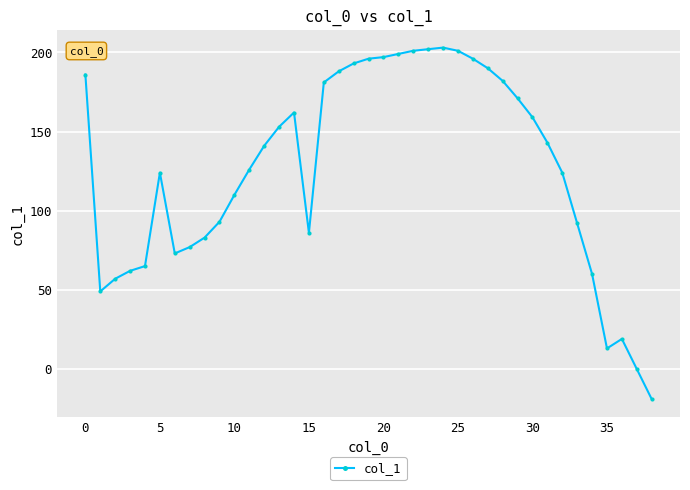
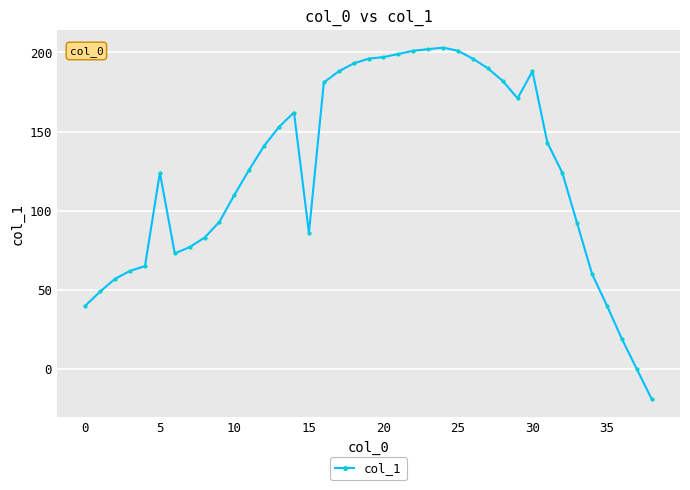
  {
-   "0": 186,
+   "0": 40,
    "5": 124,
    "10": 110,
    "15": 86,
    "20": 197,
    "25": 201,
-   "30": 159,
-   "35": 13
+   "30": 188,
+   "35": 40
  }
